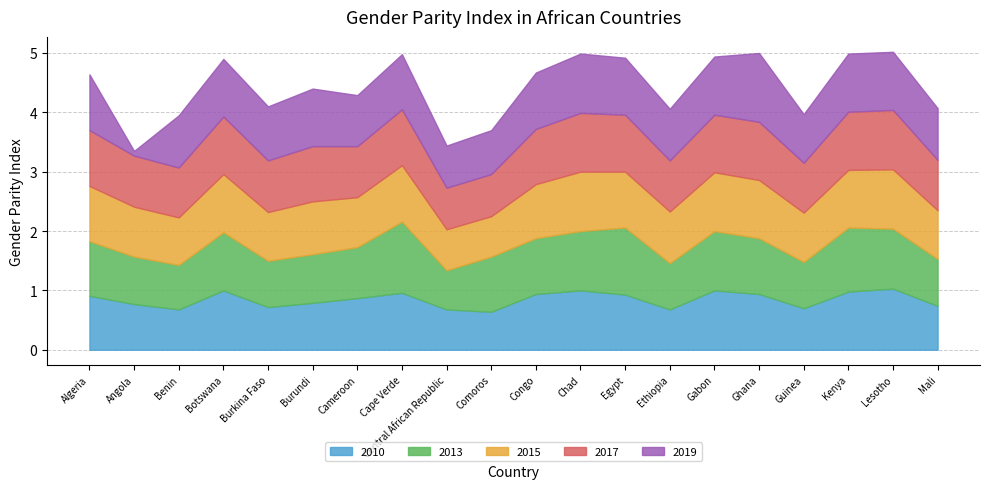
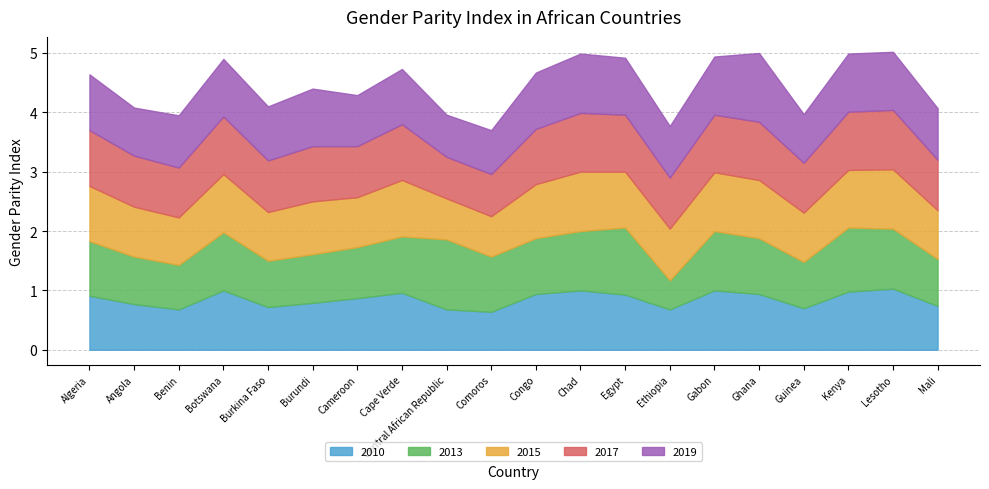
  {
    "2010": {
      "Algeria": 0.9,
      "Angola": 0.8,
      "Benin": 0.7,
      "Botswana": 1.0,
      "Burkina Faso": 0.7,
      "Burundi": 0.8,
      "Cameroon": 0.9,
      "Cape Verde": 1.0,
      "Central African Republic": 0.7,
      "Comoros": 0.6,
      "Congo": 0.9,
      "Chad": 1.0,
      "Egypt": 0.9,
      "Ethiopia": 0.7,
      "Gabon": 1.0,
      "Ghana": 0.9,
      "Guinea": 0.7,
      "Kenya": 1.0,
      "Lesotho": 1.0,
      "Mali": 0.7
    },
    "2013": {
      "Algeria": 0.9,
      "Angola": 0.8,
      "Benin": 0.8,
      "Botswana": 1.0,
      "Burkina Faso": 0.8,
      "Burundi": 0.8,
      "Cameroon": 0.9,
-     "Cape Verde": 1.2,
-     "Central African Republic": 0.7,
+     "Cape Verde": 1.0,
+     "Central African Republic": 1.2,
      "Comoros": 0.9,
      "Congo": 0.9,
      "Chad": 1.0,
      "Egypt": 1.1,
-     "Ethiopia": 0.8,
+     "Ethiopia": 0.5,
      "Gabon": 1.0,
      "Ghana": 0.9,
      "Guinea": 0.8,
      "Kenya": 1.1,
      "Lesotho": 1.0,
      "Mali": 0.8
    },
    "2015": {
      "Algeria": 0.9,
      "Angola": 0.8,
      "Benin": 0.8,
      "Botswana": 1.0,
      "Burkina Faso": 0.8,
      "Burundi": 0.9,
      "Cameroon": 0.8,
      "Cape Verde": 1.0,
      "Central African Republic": 0.7,
      "Comoros": 0.7,
      "Congo": 0.9,
      "Chad": 1.0,
      "Egypt": 0.9,
      "Ethiopia": 0.9,
      "Gabon": 1.0,
      "Ghana": 1.0,
      "Guinea": 0.8,
      "Kenya": 1.0,
      "Lesotho": 1.0,
      "Mali": 0.8
    },
    "2017": {
      "Algeria": 0.9,
      "Angola": 0.9,
      "Benin": 0.8,
      "Botswana": 1.0,
      "Burkina Faso": 0.9,
      "Burundi": 0.9,
      "Cameroon": 0.9,
      "Cape Verde": 0.9,
      "Central African Republic": 0.7,
      "Comoros": 0.7,
      "Congo": 0.9,
      "Chad": 1.0,
      "Egypt": 1.0,
      "Ethiopia": 0.9,
      "Gabon": 1.0,
      "Ghana": 1.0,
      "Guinea": 0.8,
      "Kenya": 1.0,
      "Lesotho": 1.0,
      "Mali": 0.9
    },
    "2019": {
      "Algeria": 0.9,
-     "Angola": 0.1,
+     "Angola": 0.8,
      "Benin": 0.9,
      "Botswana": 1.0,
      "Burkina Faso": 0.9,
      "Burundi": 1.0,
      "Cameroon": 0.9,
      "Cape Verde": 0.9,
      "Central African Republic": 0.7,
      "Comoros": 0.7,
      "Congo": 0.9,
      "Chad": 1.0,
      "Egypt": 1.0,
      "Ethiopia": 0.9,
      "Gabon": 1.0,
      "Ghana": 1.2,
      "Guinea": 0.8,
      "Kenya": 1.0,
      "Lesotho": 1.0,
      "Mali": 0.9
    }
  }
